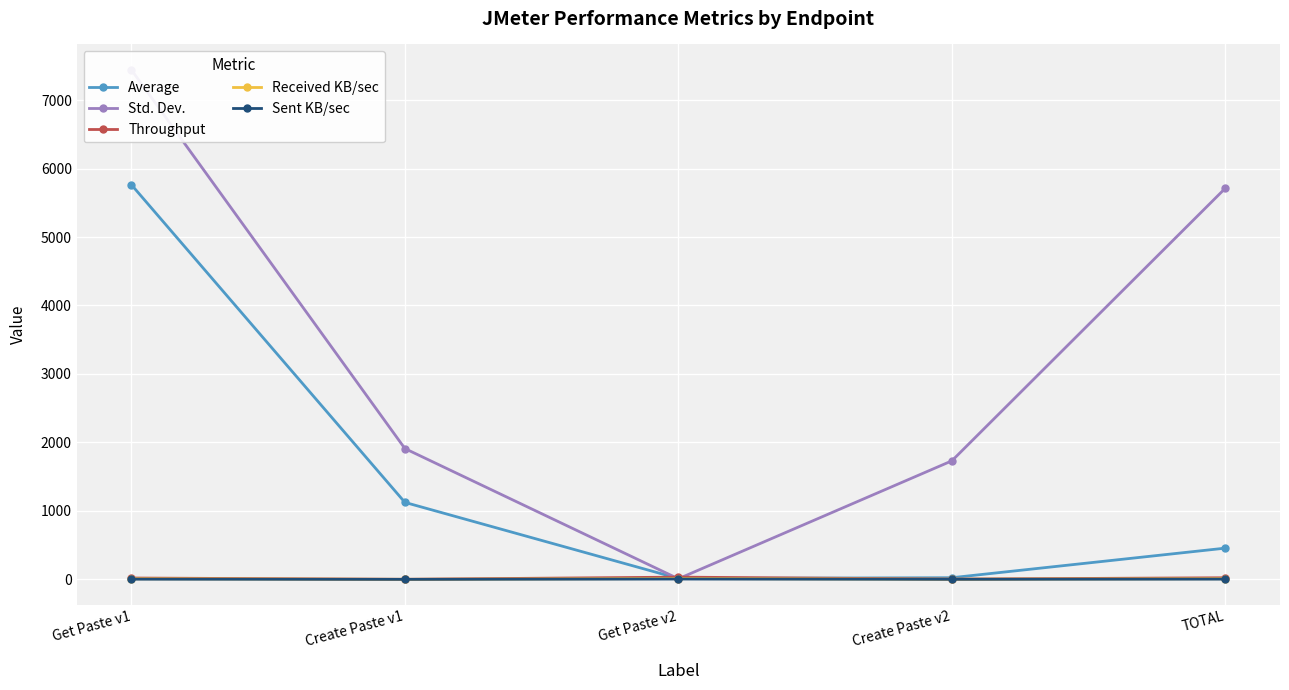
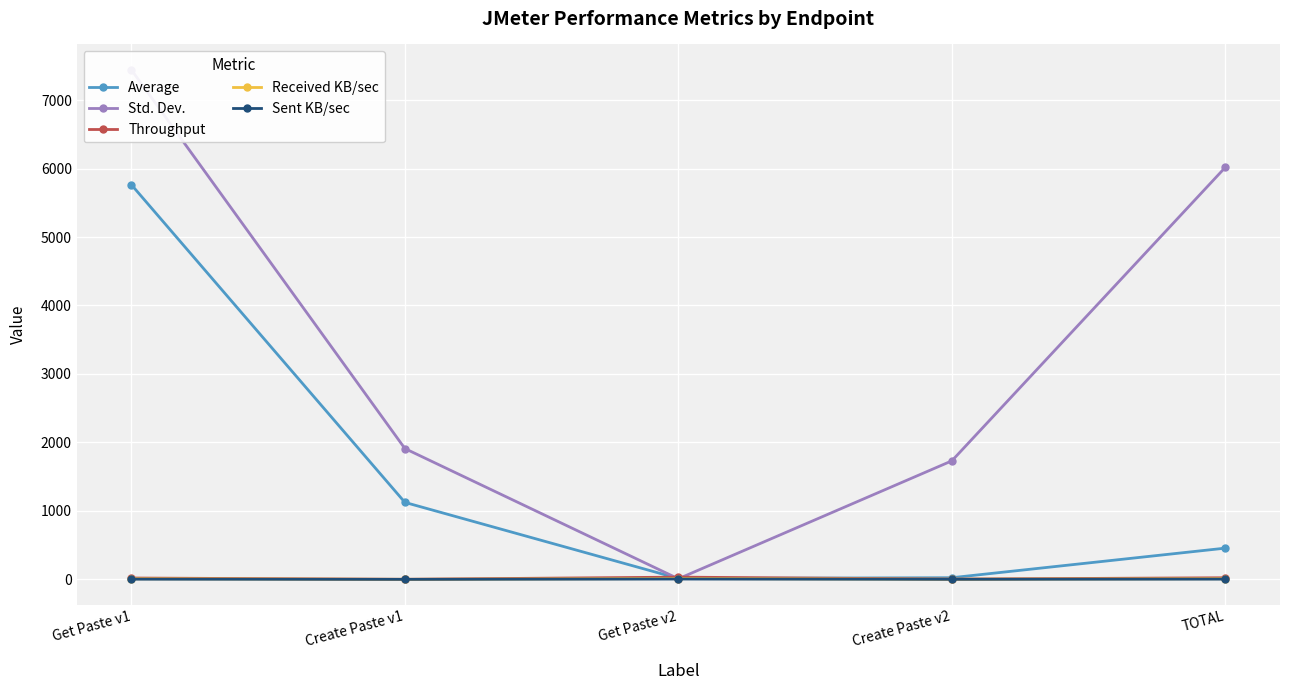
  {
    "Average": {
      "Get Paste v1": 5800,
      "Create Paste v1": 1100,
      "TOTAL": 500
    },
    "Std. Dev.": {
      "Create Paste v1": 1900,
      "Create Paste v2": 1700,
-     "TOTAL": 5700
+     "TOTAL": 6000
    }
  }
